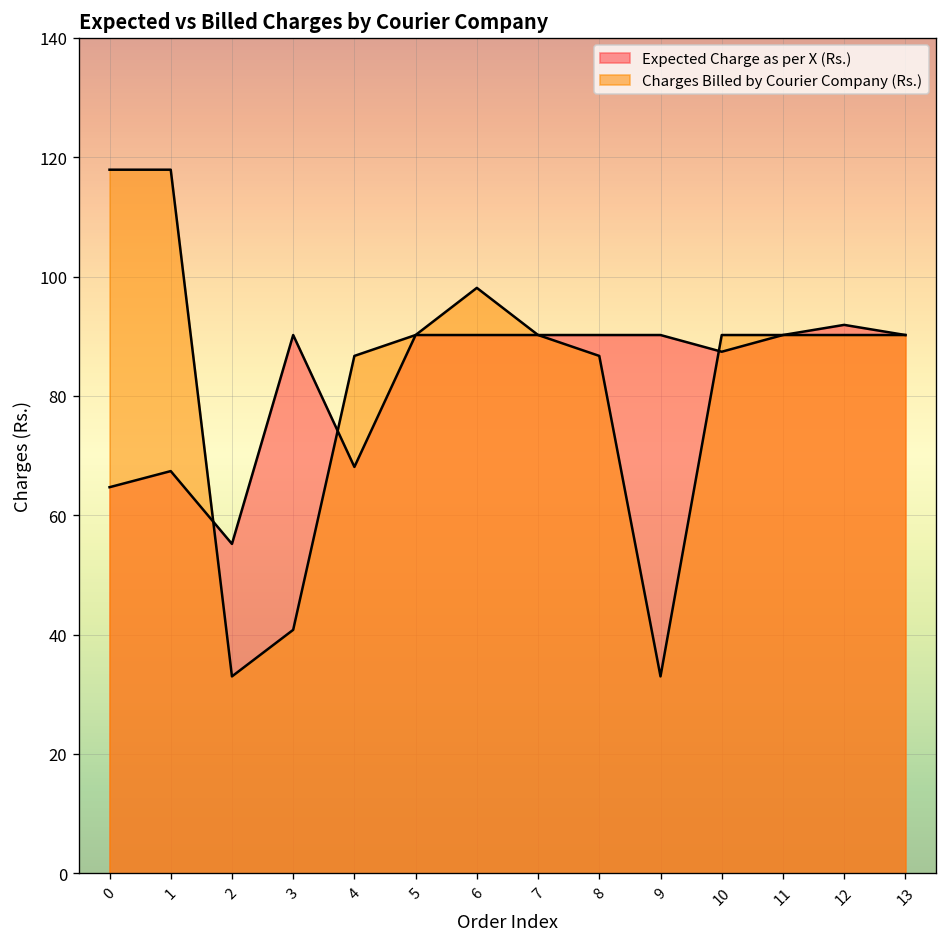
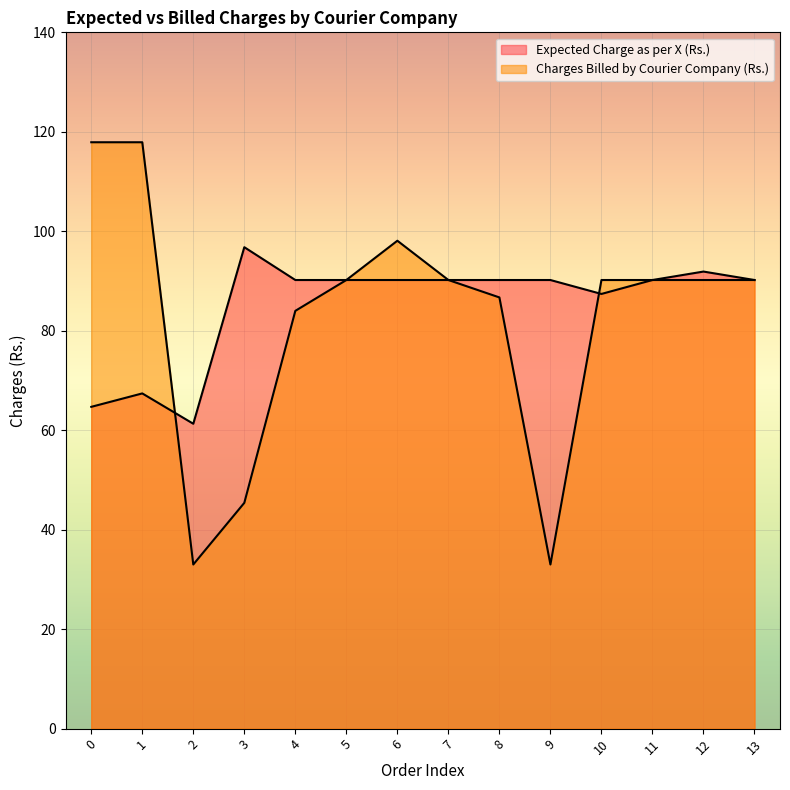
  {
    "Expected Charge as per X (Rs.)": {
      "0": 65,
      "1": 67,
-     "2": 55,
-     "3": 90,
-     "4": 68,
+     "2": 61,
+     "3": 97,
+     "4": 90,
      "6": 90,
      "8": 90,
      "9": 90,
      "10": 87,
      "12": 92
    },
    "Charges Billed by Courier Company (Rs.)": {
      "0": 118,
      "1": 118,
      "2": 33,
-     "3": 41,
-     "4": 87,
+     "3": 45,
+     "4": 84,
      "6": 98,
      "8": 87,
      "9": 33,
      "10": 90,
      "12": 90
    }
  }
